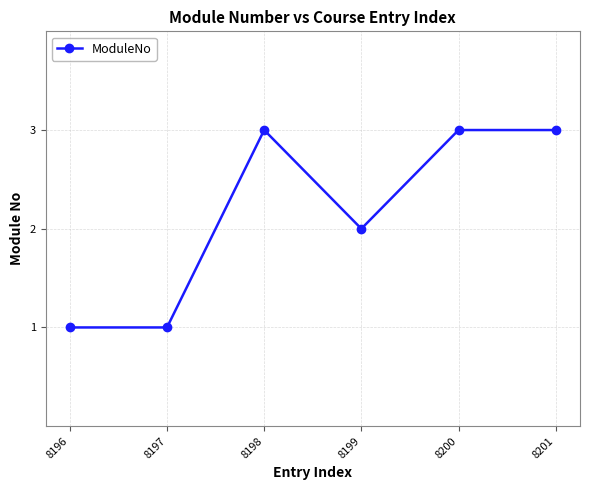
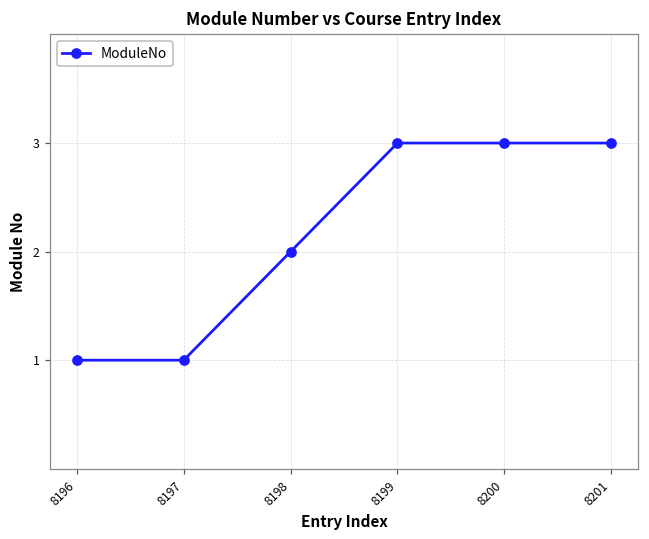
  {
    "8196": 1,
    "8197": 1,
-   "8198": 3,
-   "8199": 2,
+   "8198": 2,
+   "8199": 3,
    "8200": 3,
    "8201": 3
  }
